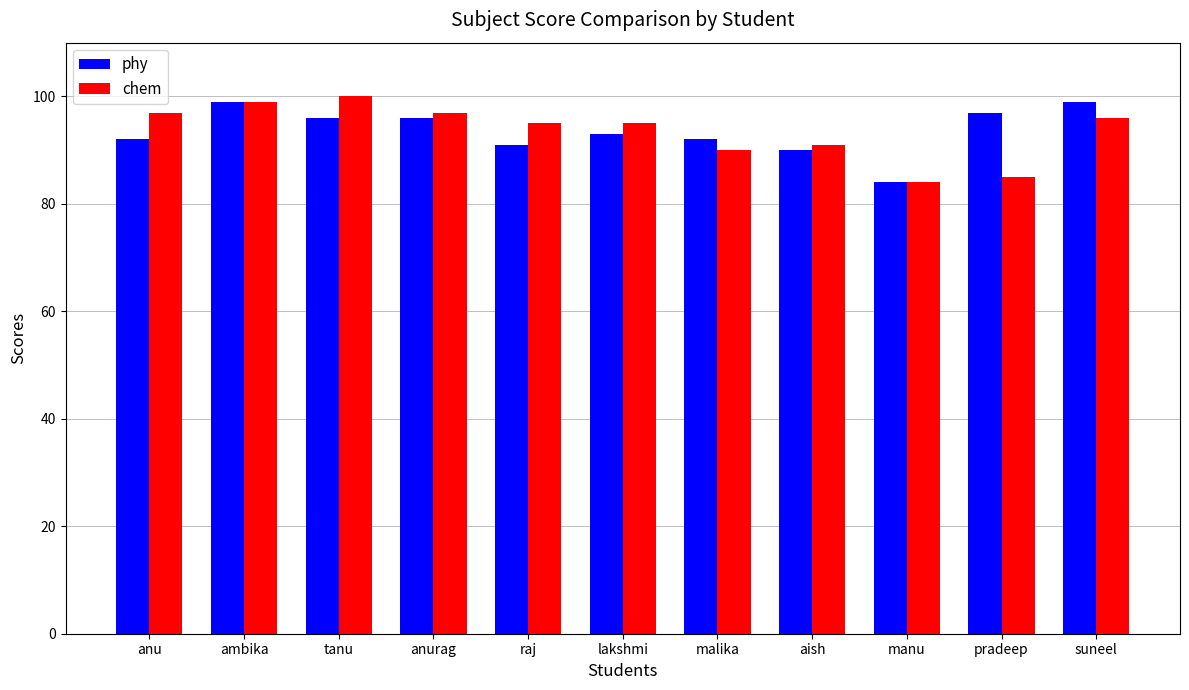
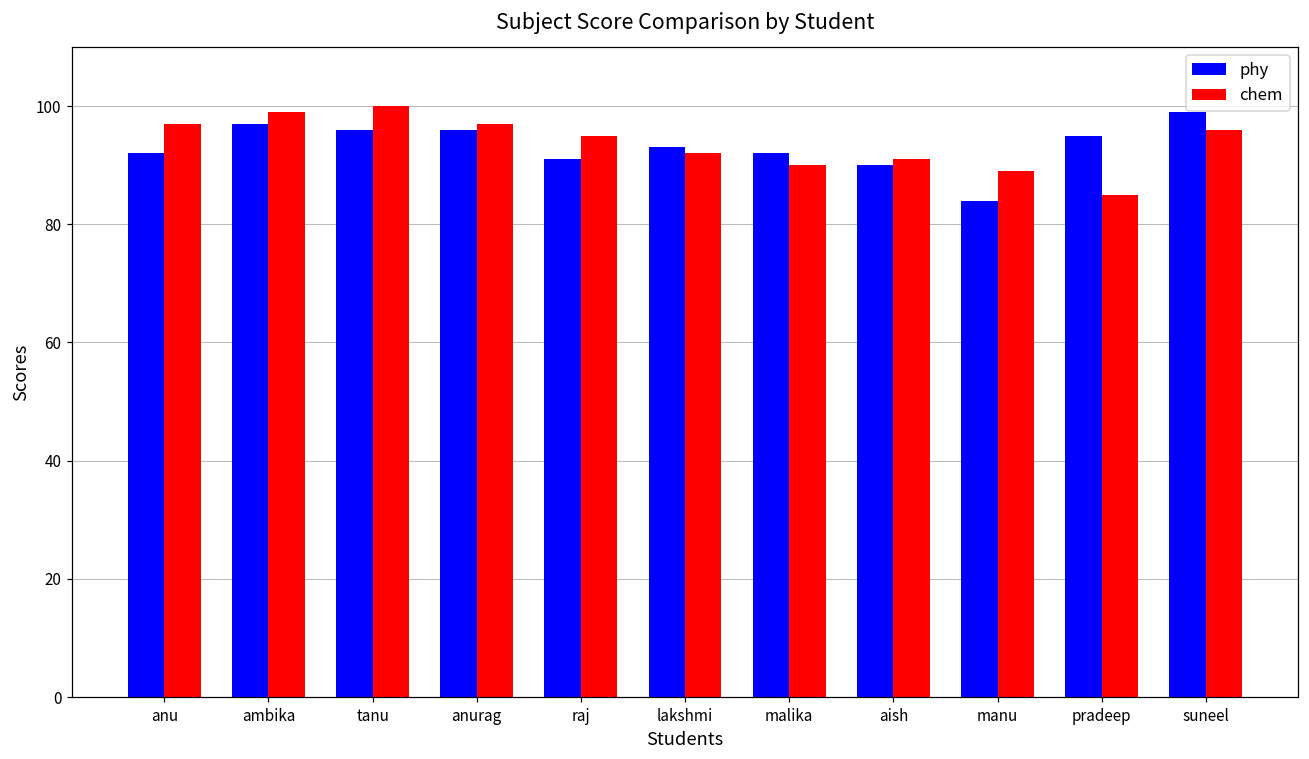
  {
    "phy": {
      "anu": 92,
-     "ambika": 99,
+     "ambika": 97,
      "tanu": 96,
      "anurag": 96,
      "raj": 91,
      "lakshmi": 93,
      "malika": 92,
      "aish": 90,
      "manu": 84,
-     "pradeep": 97,
+     "pradeep": 95,
      "suneel": 99
    },
    "chem": {
      "anu": 97,
      "ambika": 99,
      "tanu": 100,
      "anurag": 97,
      "raj": 95,
-     "lakshmi": 95,
+     "lakshmi": 92,
      "malika": 90,
      "aish": 91,
-     "manu": 84,
+     "manu": 89,
      "pradeep": 85,
      "suneel": 96
    }
  }
